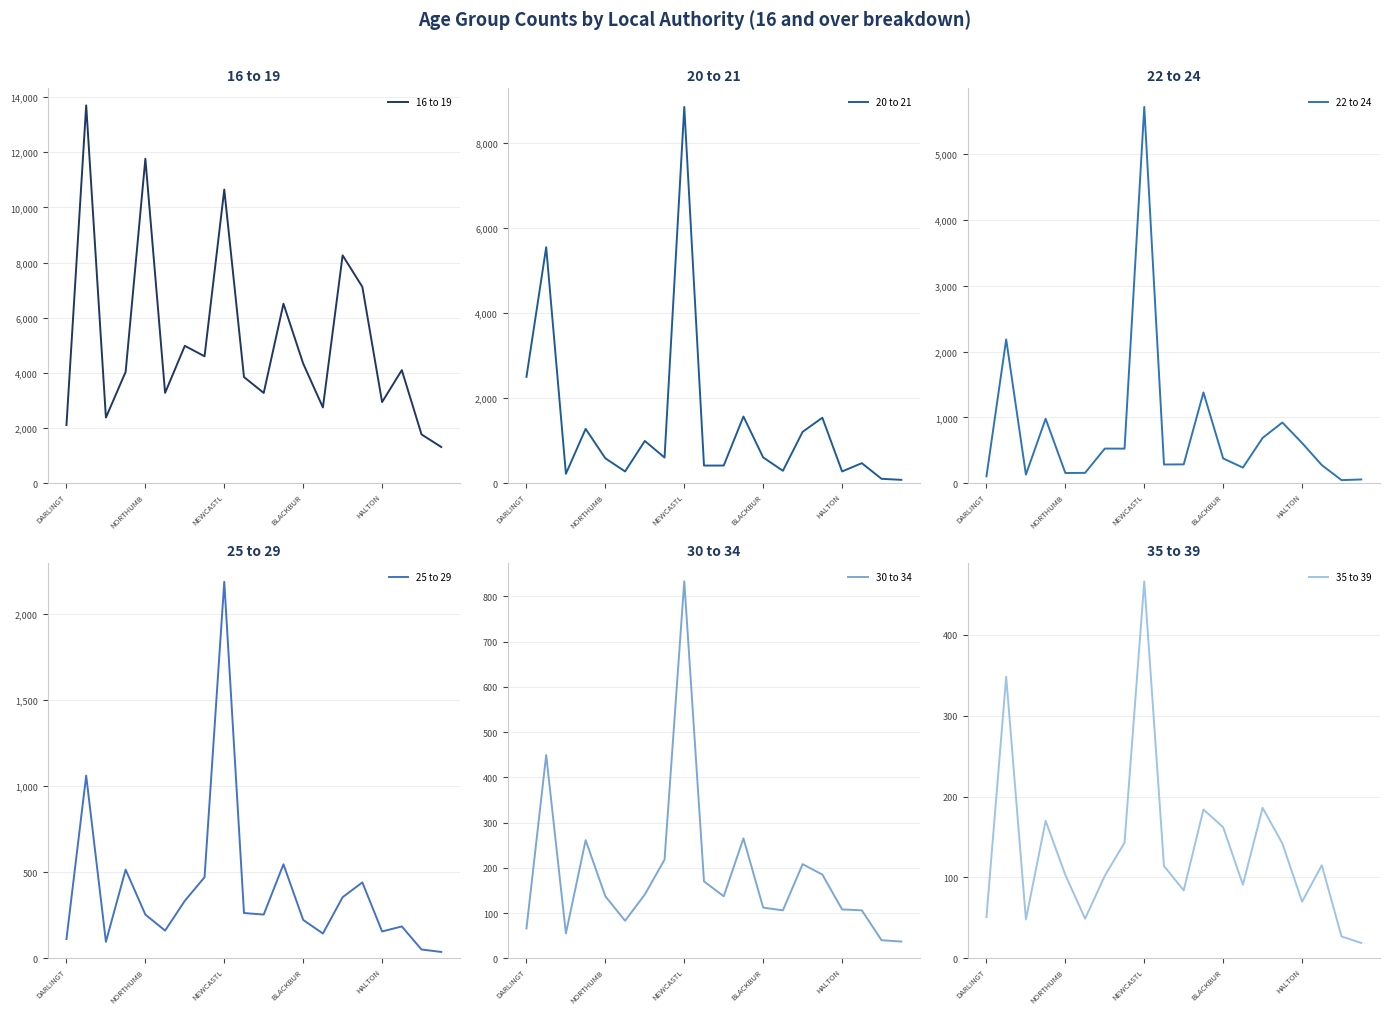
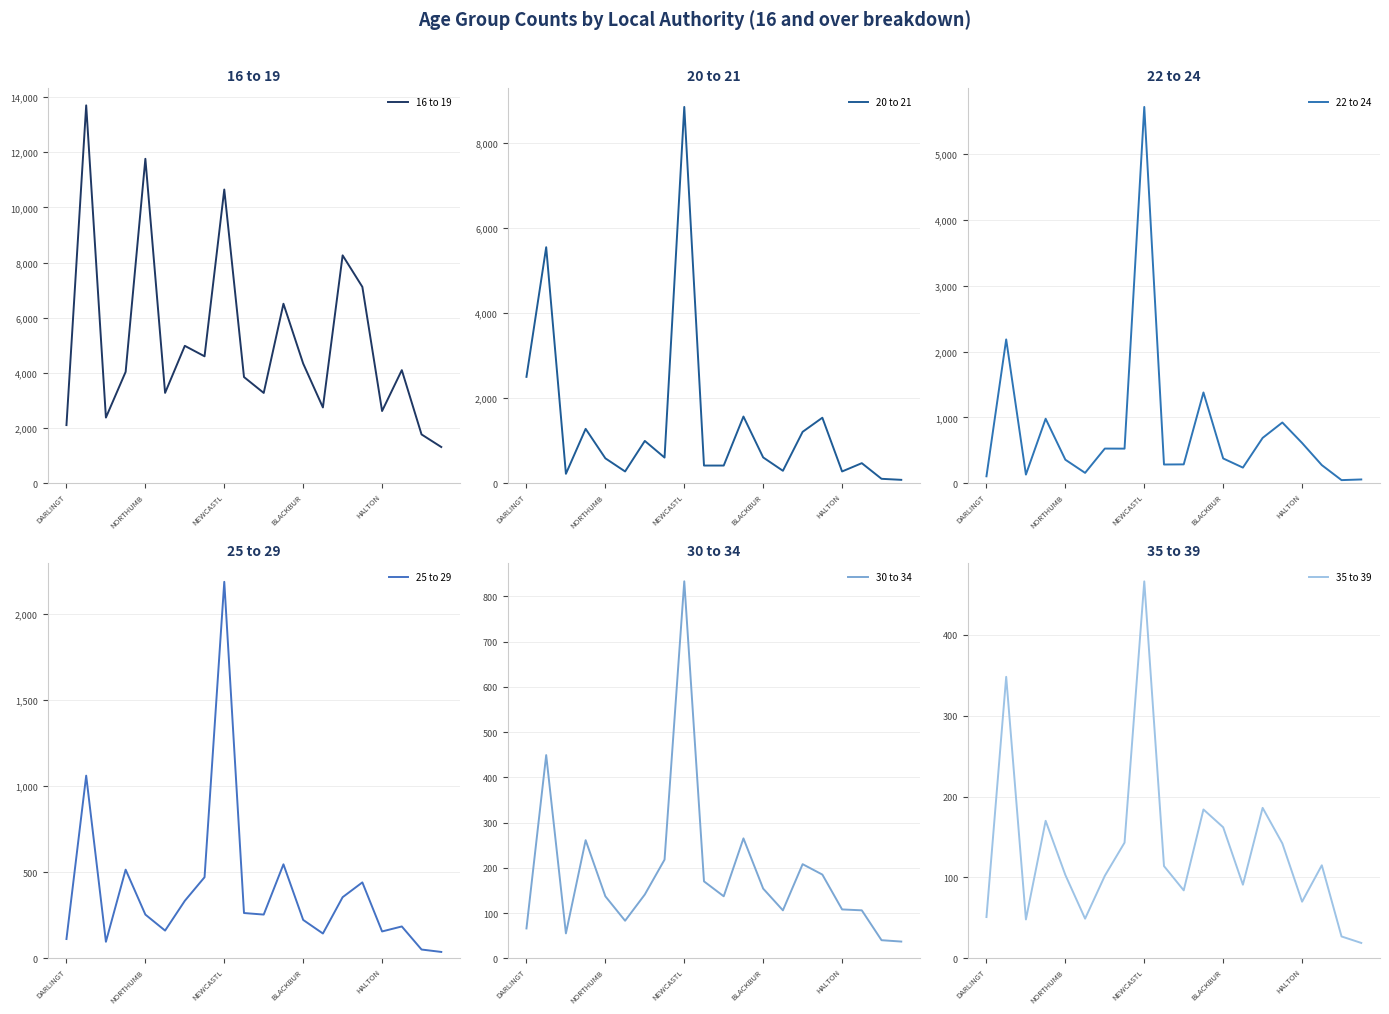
  {
    "16 to 19": {
      "DARLINGT": "2,100",
      "NORTHUMB": "11,800",
      "NEWCASTL": "10,600",
      "BLACKBUR": "4,300",
-     "HALTON": "2,900"
+     "HALTON": "2,600"
    },
    "20 to 21": {
      "DARLINGT": "2,500",
      "NORTHUMB": "600",
      "NEWCASTL": "8,900",
      "BLACKBUR": "600",
      "HALTON": "300"
    },
    "22 to 24": {
      "DARLINGT": "100",
-     "NORTHUMB": "200",
+     "NORTHUMB": "400",
      "NEWCASTL": "5,700",
      "BLACKBUR": "400",
      "HALTON": "600"
    },
    "25 to 29": {
      "DARLINGT": "110",
      "NORTHUMB": "250",
      "NEWCASTL": "2,190",
      "BLACKBUR": "220",
      "HALTON": "160"
    },
    "30 to 34": {
      "DARLINGT": "70",
      "NORTHUMB": "140",
      "NEWCASTL": "830",
-     "BLACKBUR": "110",
+     "BLACKBUR": "150",
      "HALTON": "110"
    },
    "35 to 39": {
      "DARLINGT": "50",
      "NORTHUMB": "100",
      "NEWCASTL": "470",
      "BLACKBUR": "160",
      "HALTON": "70"
    }
  }
